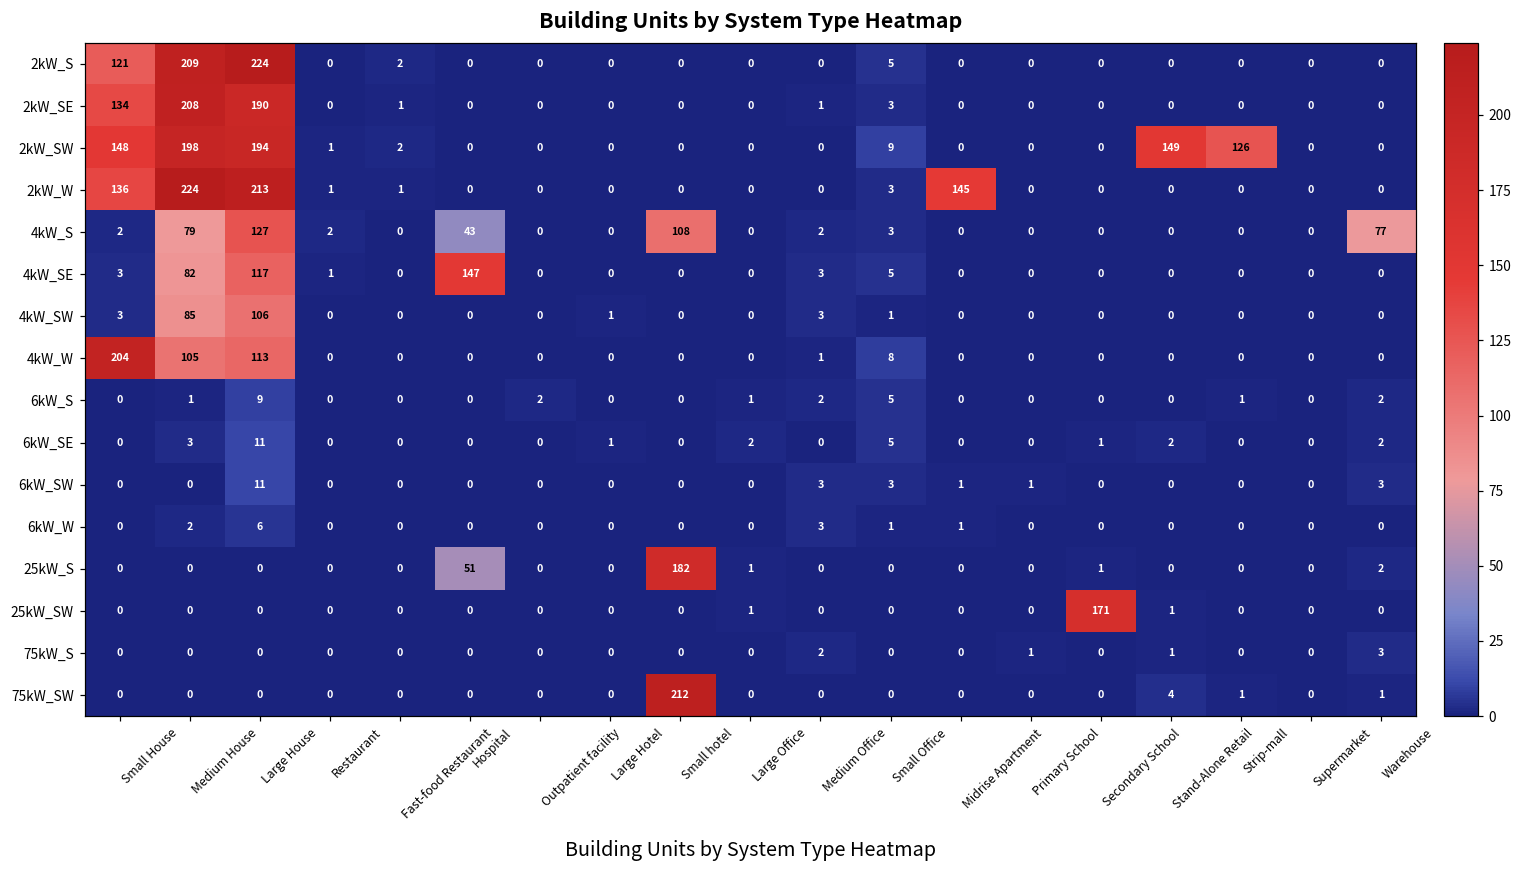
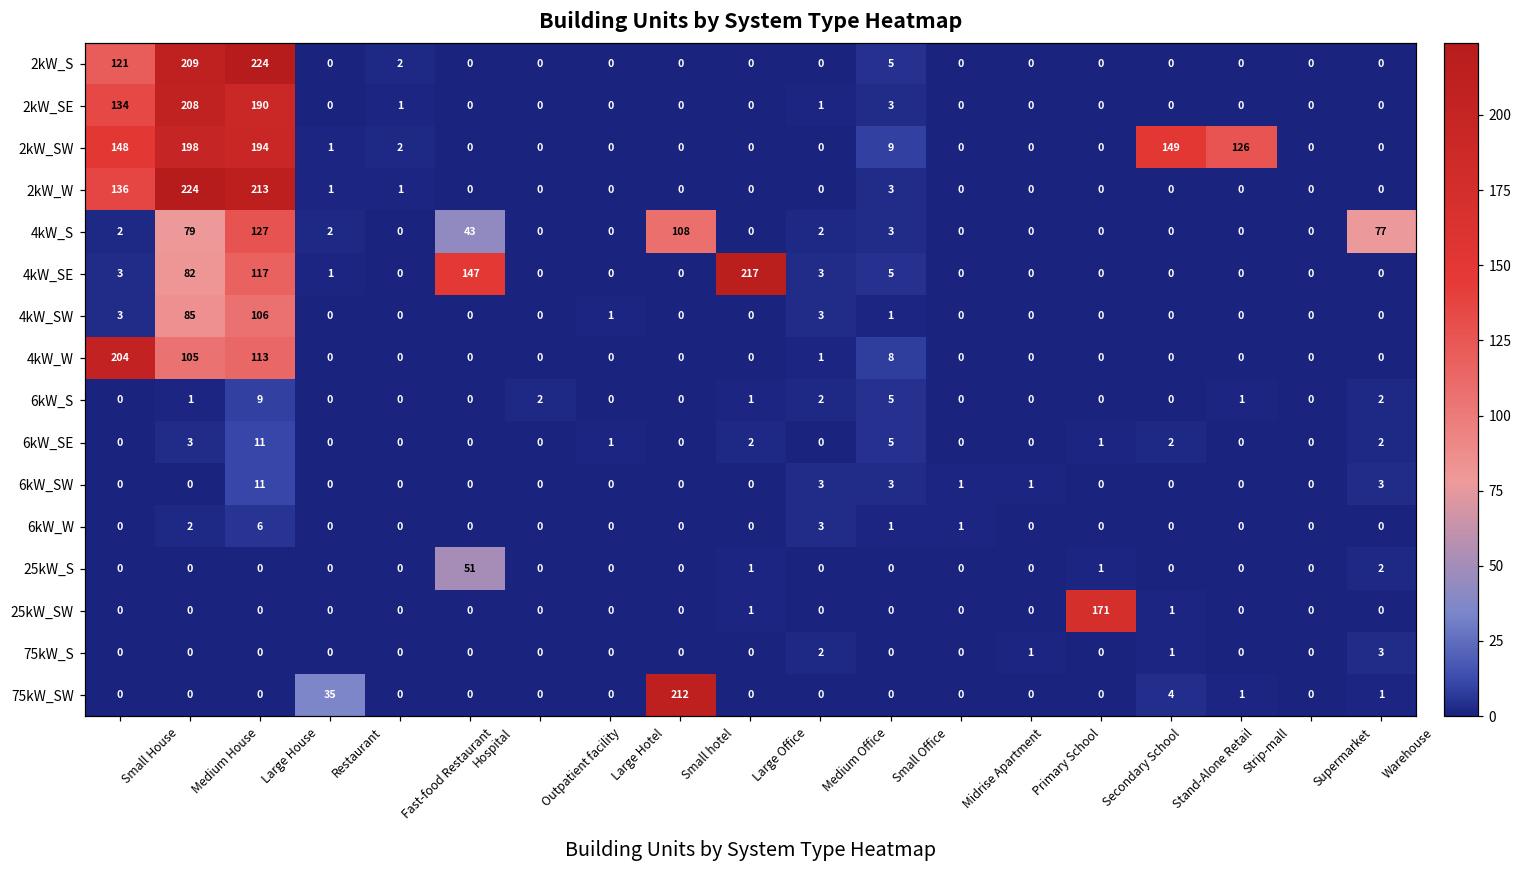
  {
    "2kW_W": {
      "Small House": 136,
      "Medium House": 224,
      "Large House": 213,
      "Restaurant": 1,
      "Fast-food Restaurant": 1,
      "Hospital": 0,
      "Outpatient facility": 0,
      "Large Hotel": 0,
      "Small hotel": 0,
      "Large Office": 0,
      "Medium Office": 0,
      "Small Office": 3,
-     "Midrise Apartment": 145,
+     "Midrise Apartment": 0,
      "Primary School": 0,
      "Secondary School": 0,
      "Stand-Alone Retail": 0,
      "Strip-mall": 0,
      "Supermarket": 0,
      "Warehouse": 0
    },
    "4kW_SE": {
      "Small House": 3,
      "Medium House": 82,
      "Large House": 117,
      "Restaurant": 1,
      "Fast-food Restaurant": 0,
      "Hospital": 147,
      "Outpatient facility": 0,
      "Large Hotel": 0,
      "Small hotel": 0,
-     "Large Office": 0,
+     "Large Office": 217,
      "Medium Office": 3,
      "Small Office": 5,
      "Midrise Apartment": 0,
      "Primary School": 0,
      "Secondary School": 0,
      "Stand-Alone Retail": 0,
      "Strip-mall": 0,
      "Supermarket": 0,
      "Warehouse": 0
    },
    "25kW_S": {
      "Small House": 0,
      "Medium House": 0,
      "Large House": 0,
      "Restaurant": 0,
      "Fast-food Restaurant": 0,
      "Hospital": 51,
      "Outpatient facility": 0,
      "Large Hotel": 0,
-     "Small hotel": 182,
+     "Small hotel": 0,
      "Large Office": 1,
      "Medium Office": 0,
      "Small Office": 0,
      "Midrise Apartment": 0,
      "Primary School": 0,
      "Secondary School": 1,
      "Stand-Alone Retail": 0,
      "Strip-mall": 0,
      "Supermarket": 0,
      "Warehouse": 2
    },
    "75kW_SW": {
      "Small House": 0,
      "Medium House": 0,
      "Large House": 0,
-     "Restaurant": 0,
+     "Restaurant": 35,
      "Fast-food Restaurant": 0,
      "Hospital": 0,
      "Outpatient facility": 0,
      "Large Hotel": 0,
      "Small hotel": 212,
      "Large Office": 0,
      "Medium Office": 0,
      "Small Office": 0,
      "Midrise Apartment": 0,
      "Primary School": 0,
      "Secondary School": 0,
      "Stand-Alone Retail": 4,
      "Strip-mall": 1,
      "Supermarket": 0,
      "Warehouse": 1
    }
  }
